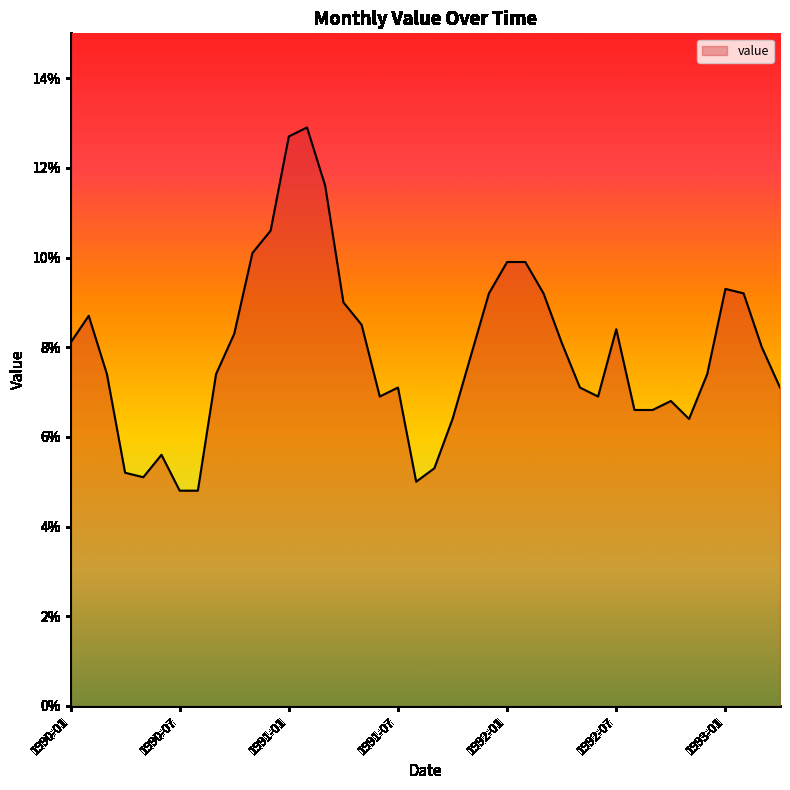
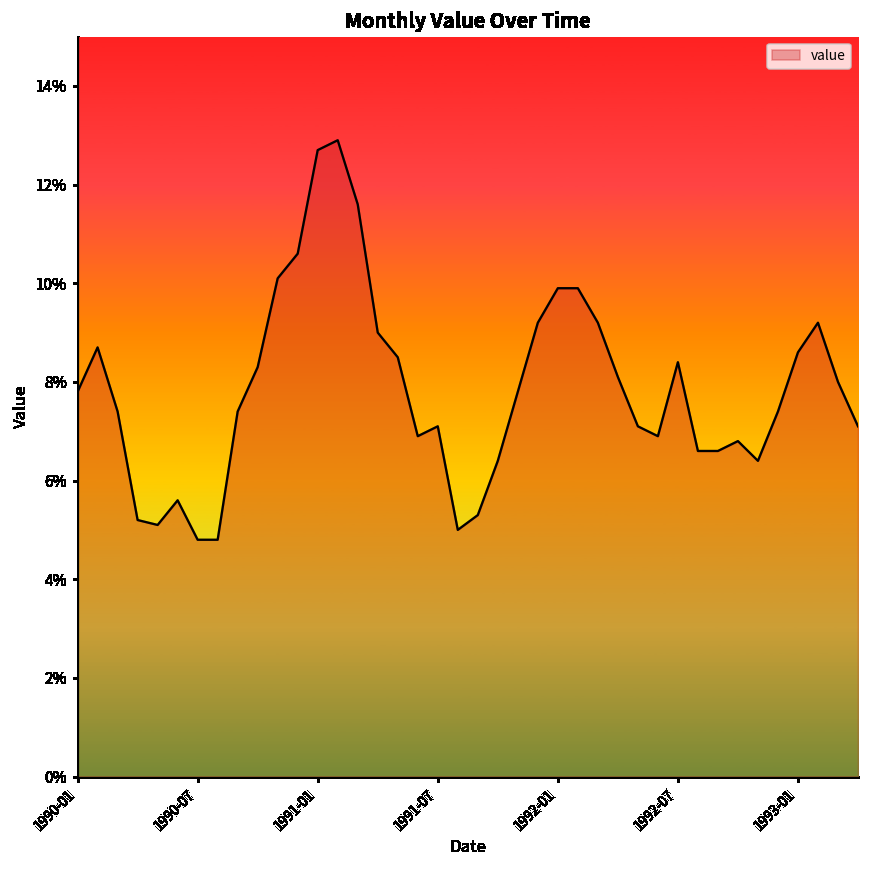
  {
-   "1990-01": "8.1%",
+   "1990-01": "7.8%",
    "1990-07": "4.8%",
    "1991-01": "12.7%",
    "1991-07": "7.1%",
    "1992-01": "9.9%",
    "1992-07": "8.4%",
-   "1993-01": "9.3%"
+   "1993-01": "8.6%"
  }
